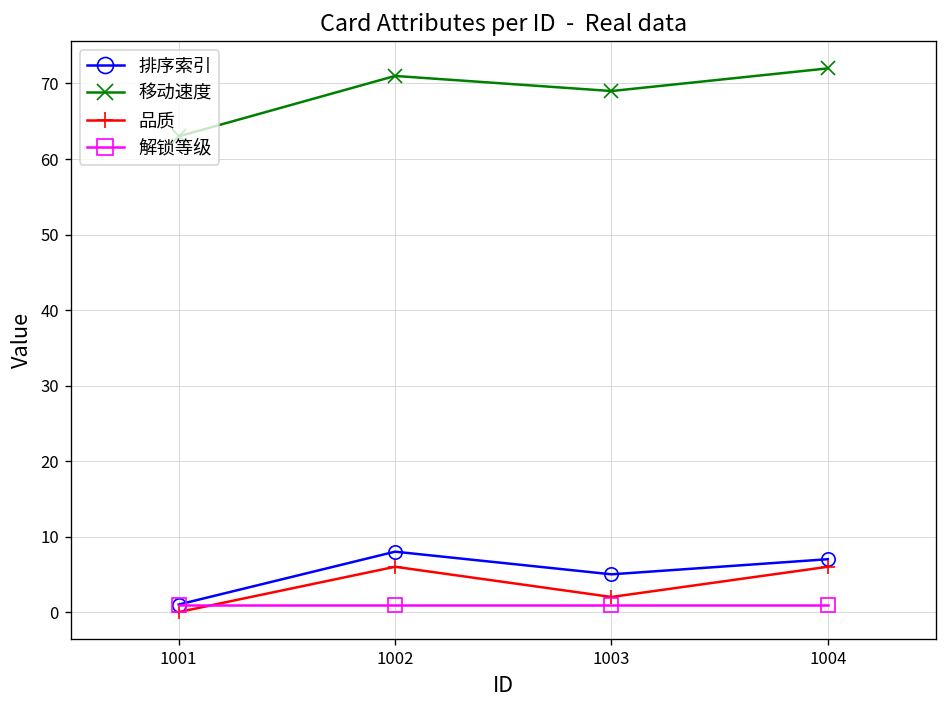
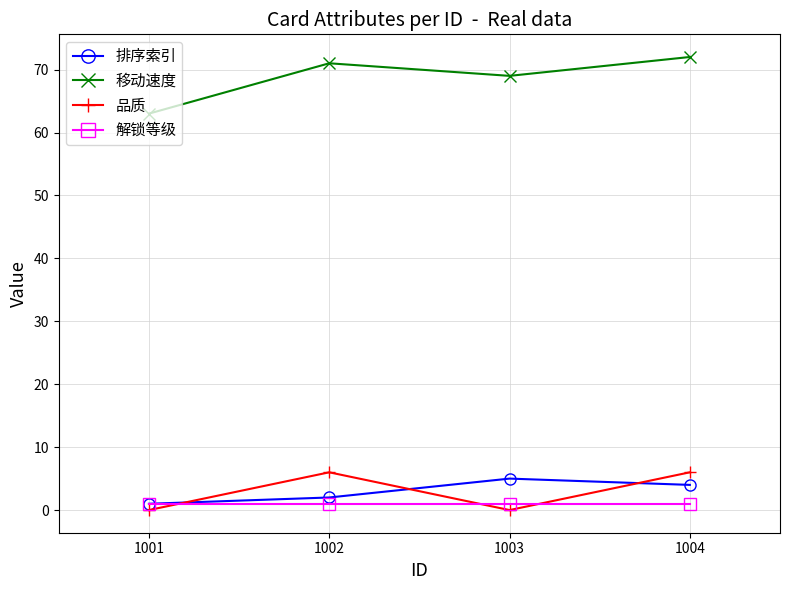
  {
    "排序索引": {
-     "1002": 8,
+     "1002": 2,
      "1003": 5,
-     "1004": 7
+     "1004": 4
    },
    "移动速度": {
      "1002": 71,
      "1003": 69,
      "1004": 72
    },
    "品质": {
      "1001": 0,
      "1002": 6,
-     "1003": 2,
+     "1003": 0,
      "1004": 6
    },
    "解锁等级": {
      "1002": 1,
      "1003": 1,
      "1004": 1
    }
  }
